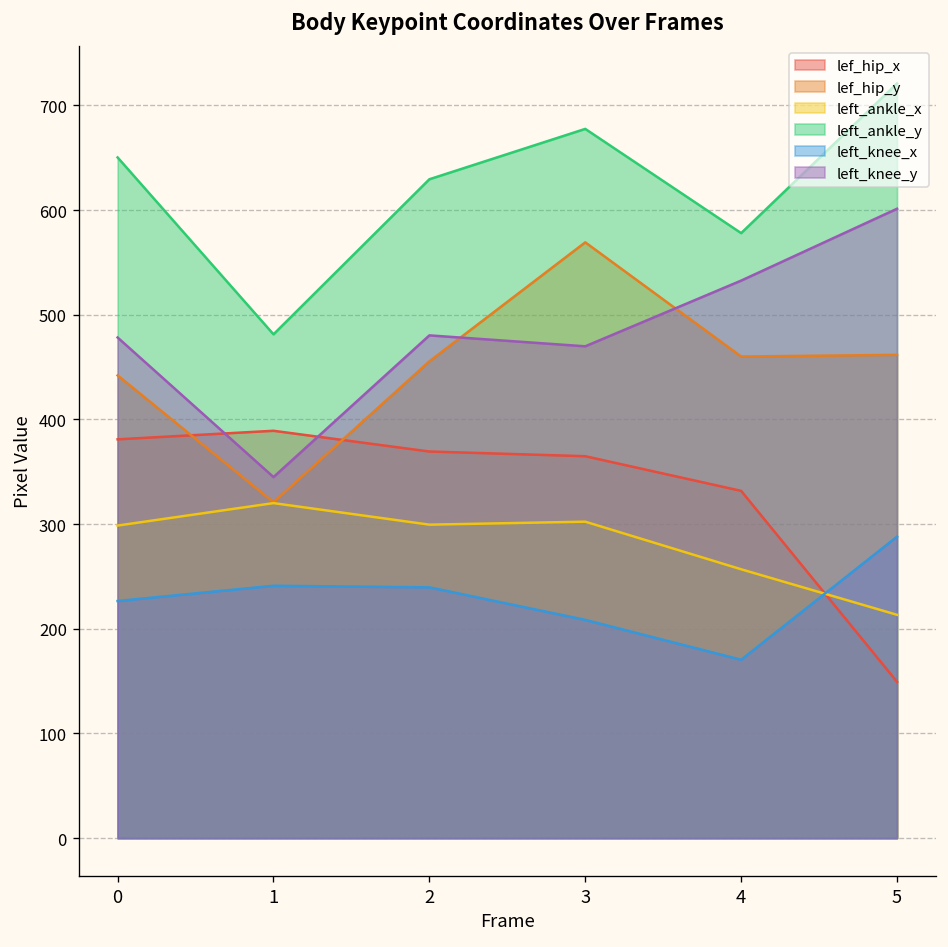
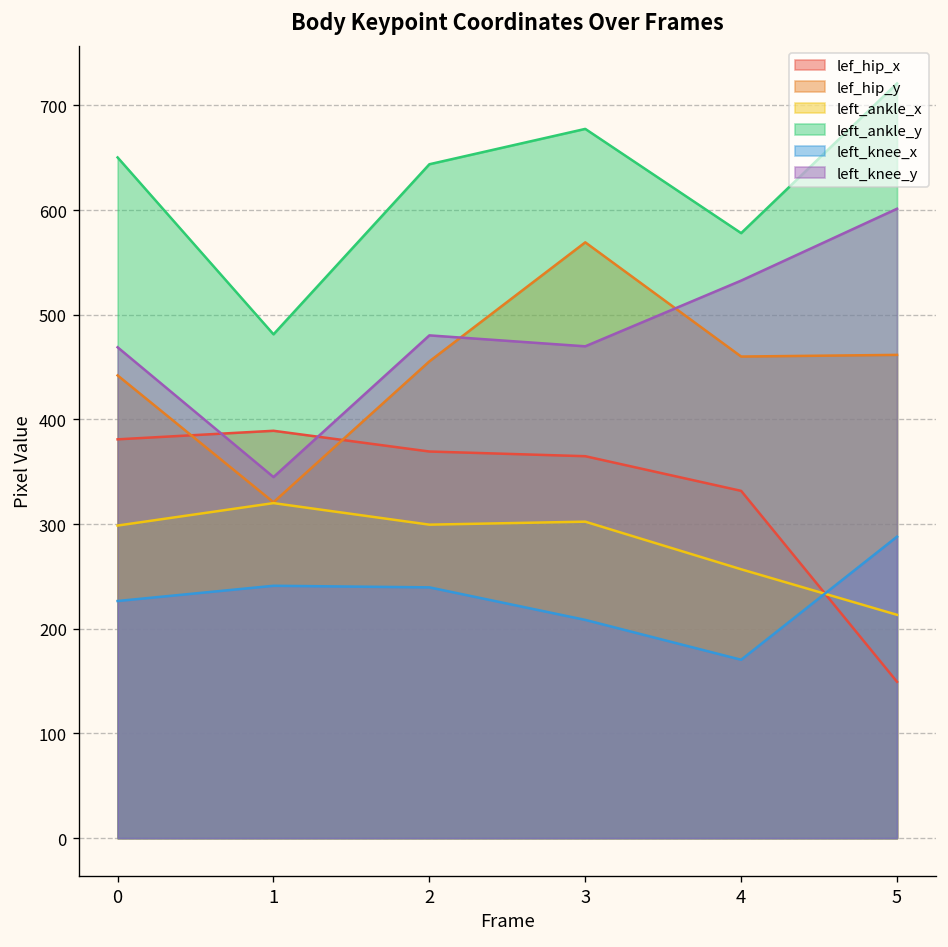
  {
    "left_ankle_y": {
      "0": 650,
      "1": 480,
-     "2": 630,
+     "2": 640,
      "3": 680,
      "4": 580
    },
    "left_knee_x": {
      "0": 230,
      "1": 240,
      "2": 240,
      "3": 210,
      "4": 170,
      "5": 290
    },
    "left_knee_y": {
-     "0": 480,
+     "0": 470,
      "1": 340,
      "2": 480,
      "3": 470,
      "4": 530,
      "5": 600
    }
  }
